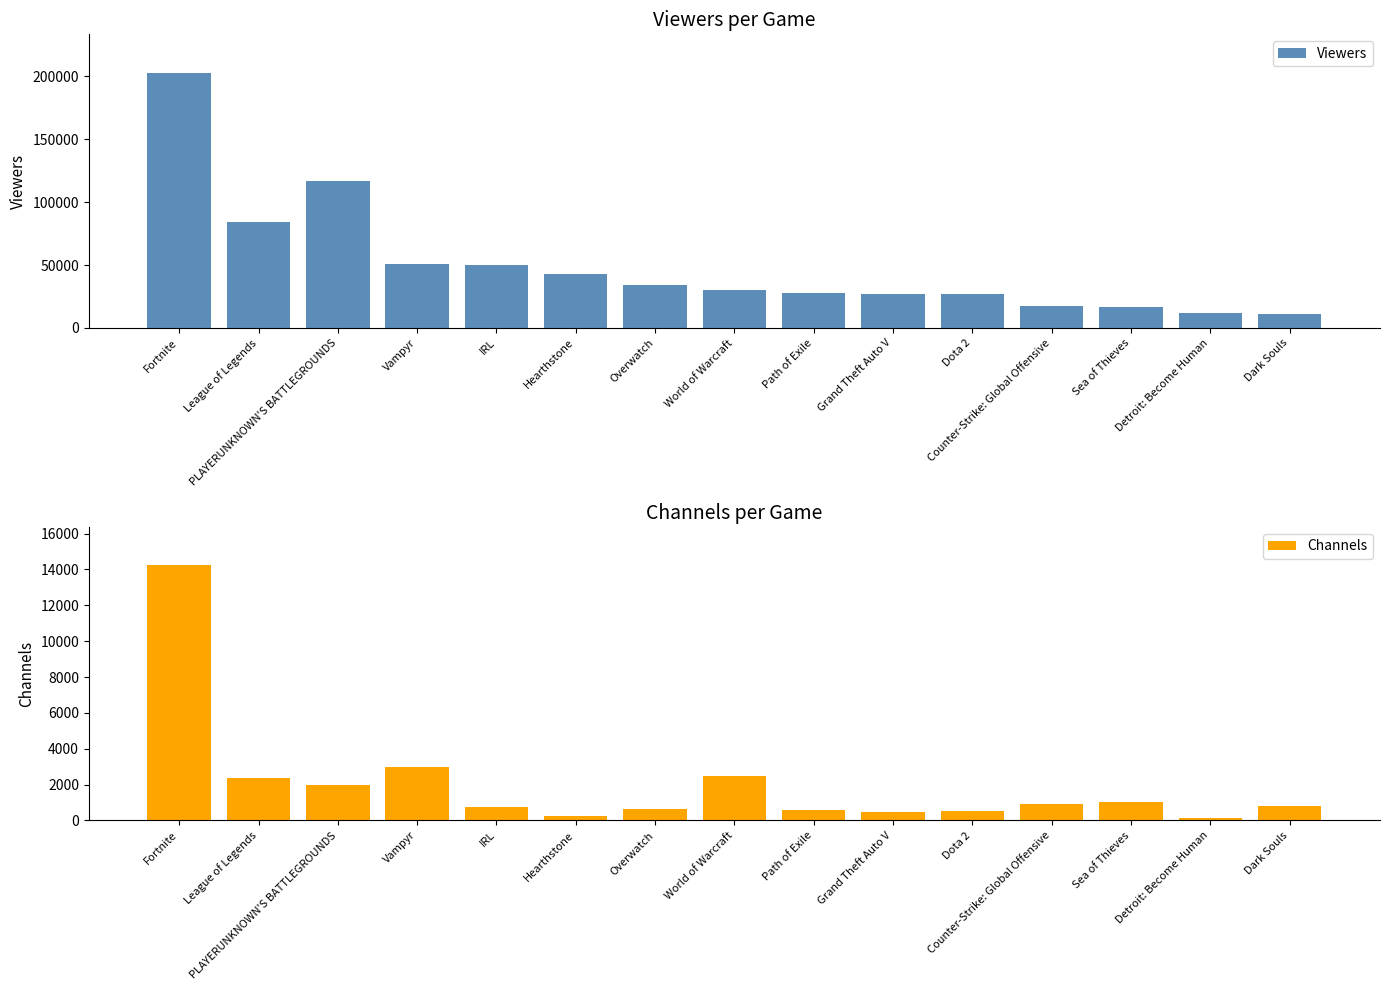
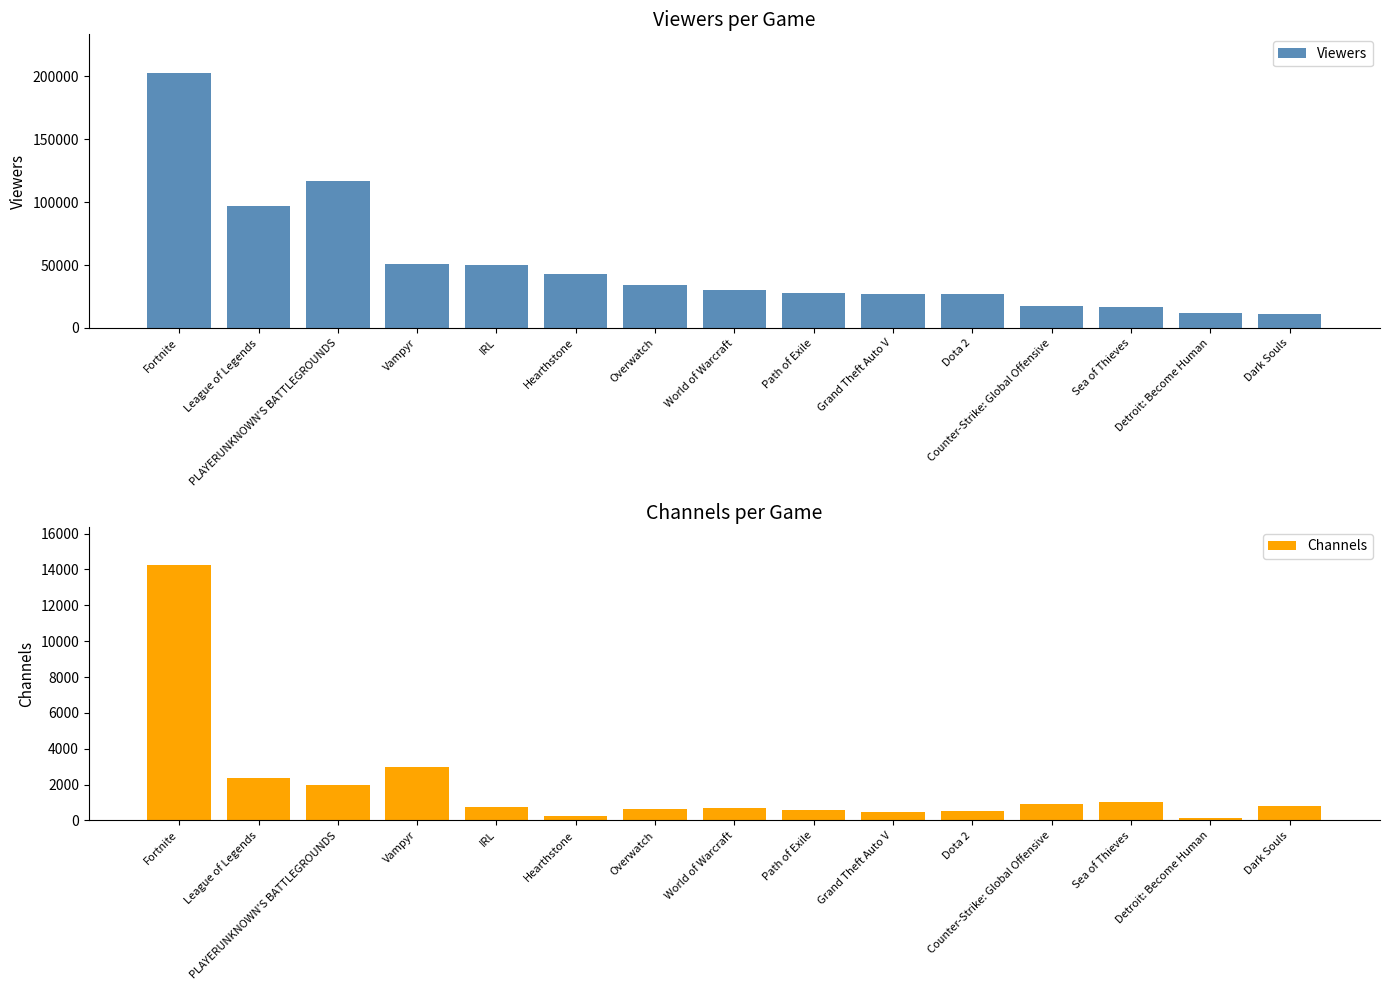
  {
    "Viewers per Game": {
      "Fortnite": 203000,
-     "League of Legends": 84000,
+     "League of Legends": 97000,
      "PLAYERUNKNOWN'S BATTLEGROUNDS": 117000,
      "Vampyr": 51000,
      "IRL": 50000,
      "Hearthstone": 43000,
      "Overwatch": 34000,
      "World of Warcraft": 30000,
      "Path of Exile": 28000,
      "Grand Theft Auto V": 27000,
      "Dota 2": 27000,
      "Counter-Strike: Global Offensive": 18000,
      "Sea of Thieves": 17000,
      "Detroit: Become Human": 11000,
      "Dark Souls": 11000
    },
    "Channels per Game": {
      "Fortnite": 14200,
      "League of Legends": 2400,
      "PLAYERUNKNOWN'S BATTLEGROUNDS": 2000,
      "Vampyr": 3000,
      "IRL": 800,
      "Hearthstone": 300,
      "Overwatch": 700,
-     "World of Warcraft": 2500,
+     "World of Warcraft": 700,
      "Path of Exile": 600,
      "Grand Theft Auto V": 500,
      "Dota 2": 500,
      "Counter-Strike: Global Offensive": 900,
      "Sea of Thieves": 1000,
      "Detroit: Become Human": 200,
      "Dark Souls": 800
    }
  }
